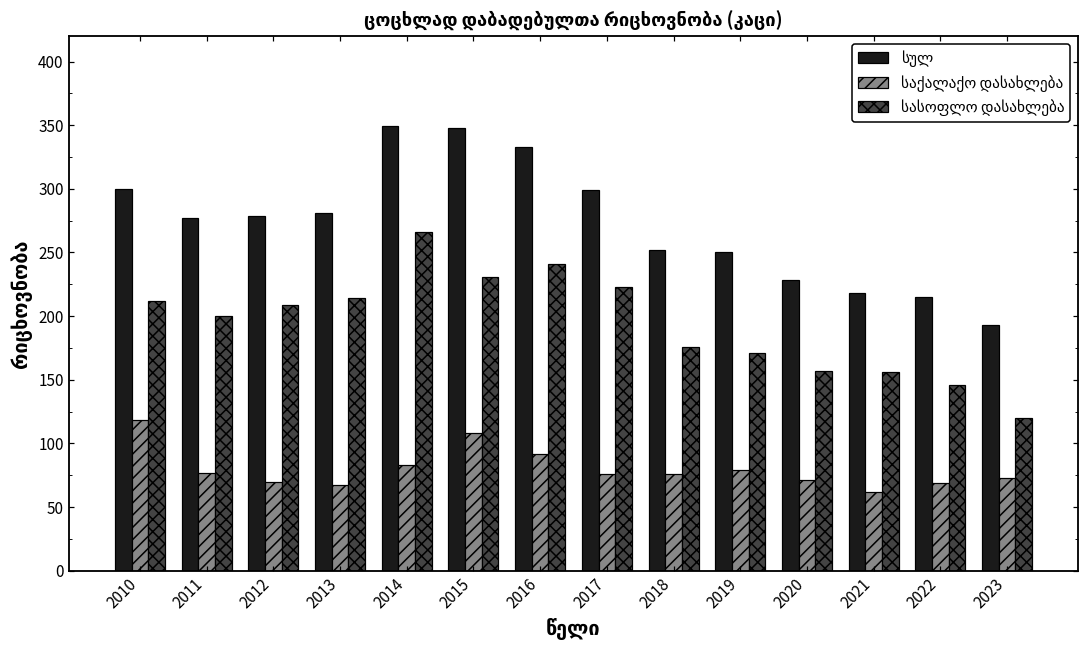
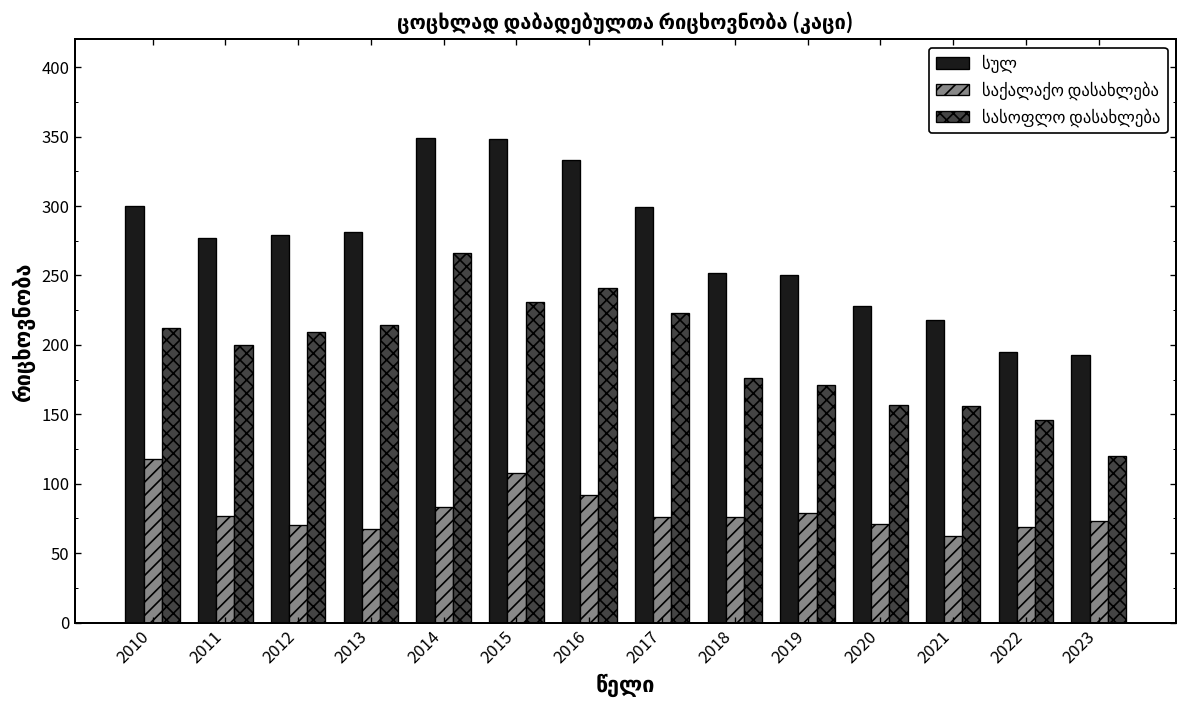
  {
    "სულ": {
      "2010": 300,
      "2011": 277,
      "2012": 279,
      "2013": 281,
      "2014": 349,
      "2015": 348,
      "2016": 333,
      "2017": 299,
      "2018": 252,
      "2019": 250,
      "2020": 228,
      "2021": 218,
-     "2022": 215,
+     "2022": 195,
      "2023": 193
    },
    "საქალაქო დასახლება": {
      "2010": 118,
      "2011": 77,
      "2012": 70,
      "2013": 67,
      "2014": 83,
      "2015": 108,
      "2016": 92,
      "2017": 76,
      "2018": 76,
      "2019": 79,
      "2020": 71,
      "2021": 62,
      "2022": 69,
      "2023": 73
    },
    "სასოფლო დასახლება": {
      "2010": 212,
      "2011": 200,
      "2012": 209,
      "2013": 214,
      "2014": 266,
      "2015": 231,
      "2016": 241,
      "2017": 223,
      "2018": 176,
      "2019": 171,
      "2020": 157,
      "2021": 156,
      "2022": 146,
      "2023": 120
    }
  }
